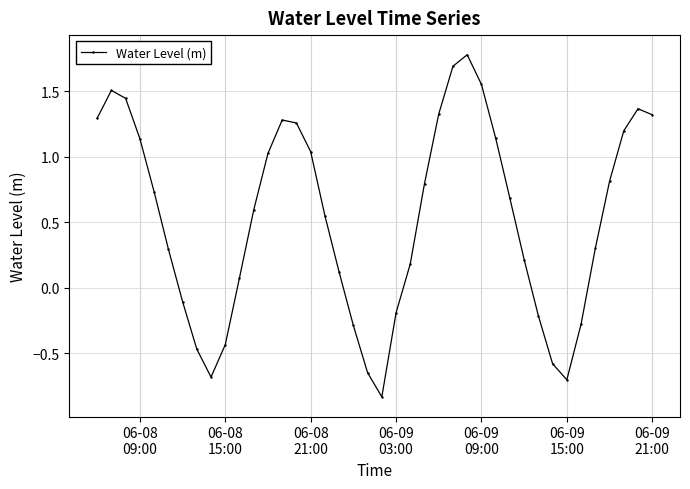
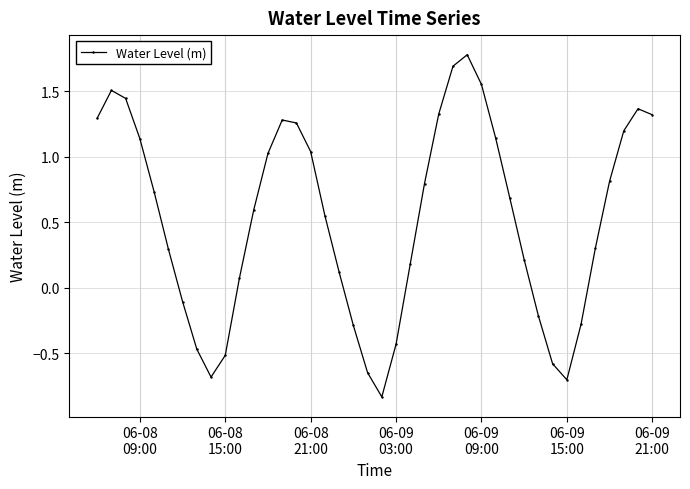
  {
    "06-08 09:00": 1.14,
-   "06-08 15:00": -0.44,
+   "06-08 15:00": -0.52,
    "06-08 21:00": 1.04,
-   "06-09 03:00": -0.19,
+   "06-09 03:00": -0.43,
    "06-09 09:00": 1.55,
    "06-09 15:00": -0.70,
    "06-09 21:00": 1.32
  }
